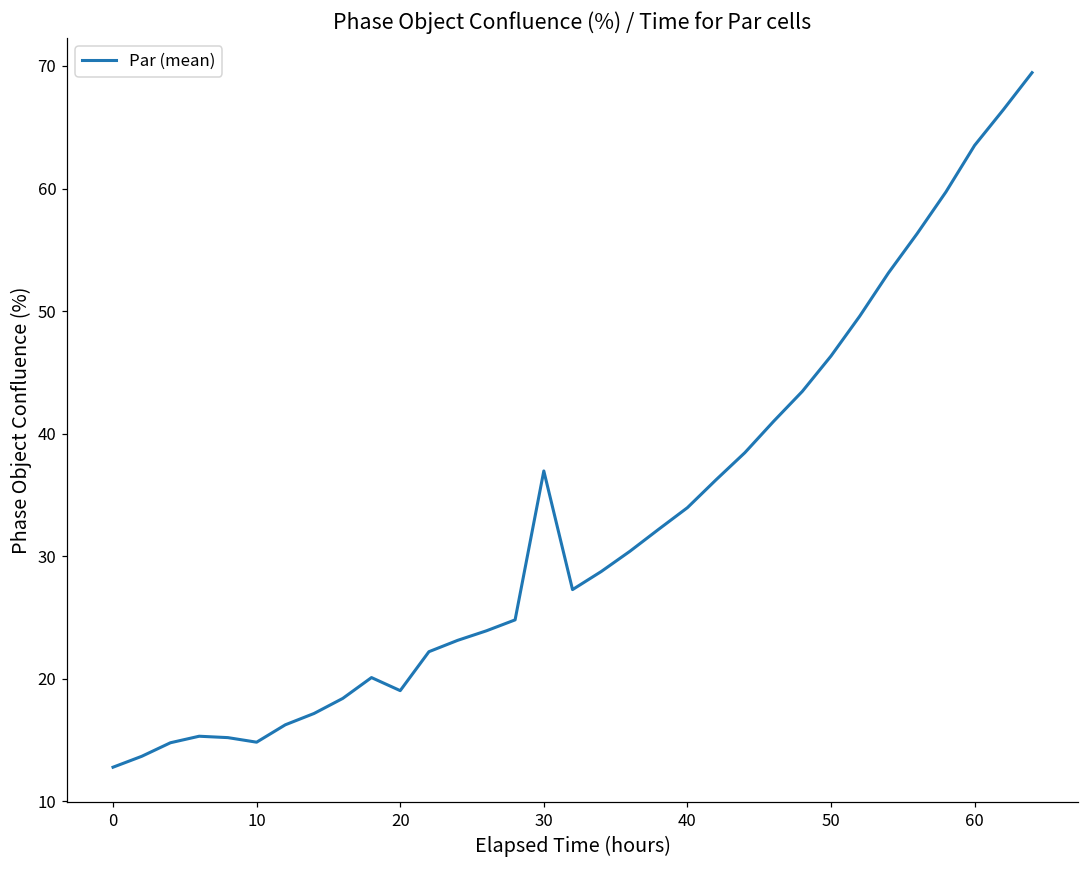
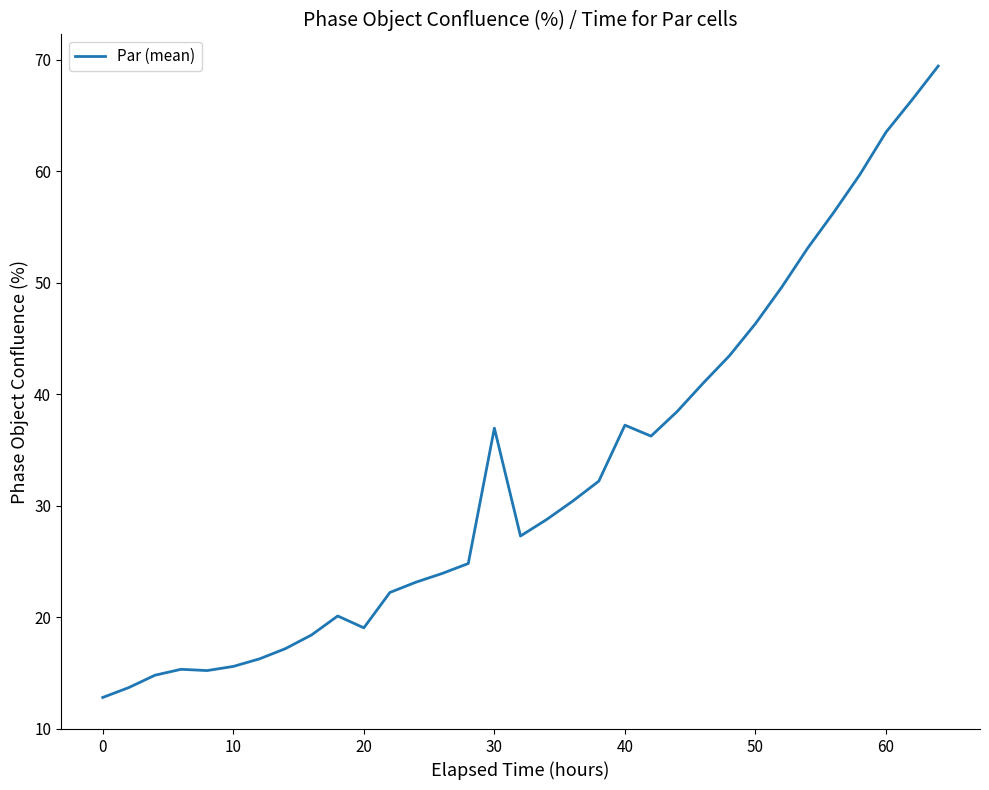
  {
    "0": 12.8,
-   "10": 14.8,
+   "10": 15.6,
    "20": 19.0,
    "30": 37.0,
-   "40": 34.0,
+   "40": 37.2,
    "50": 46.3,
    "60": 63.5
  }
